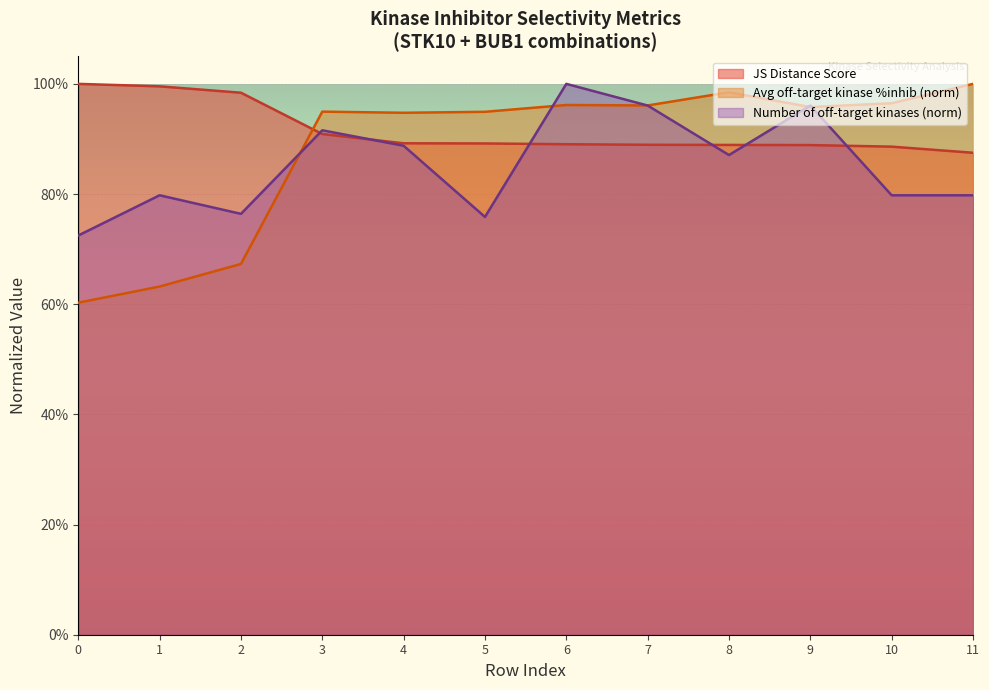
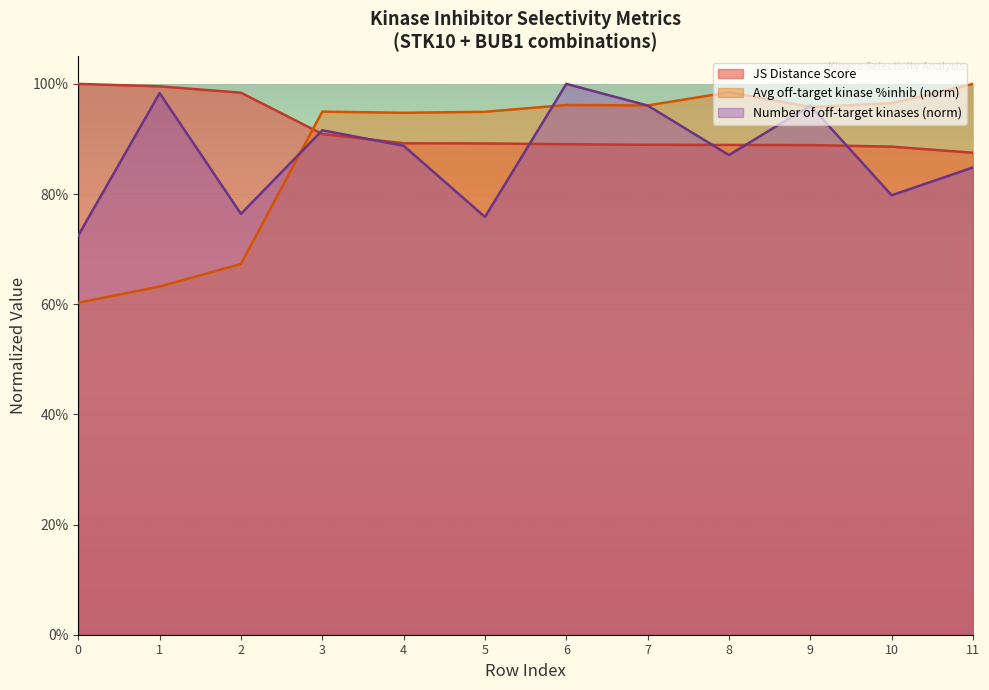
  {
    "Number of off-target kinases (norm)": {
      "0": "72%",
-     "1": "80%",
+     "1": "98%",
      "2": "76%",
      "3": "92%",
      "5": "76%",
      "6": "100%",
      "8": "87%",
      "10": "80%",
-     "11": "80%"
+     "11": "85%"
    }
  }
